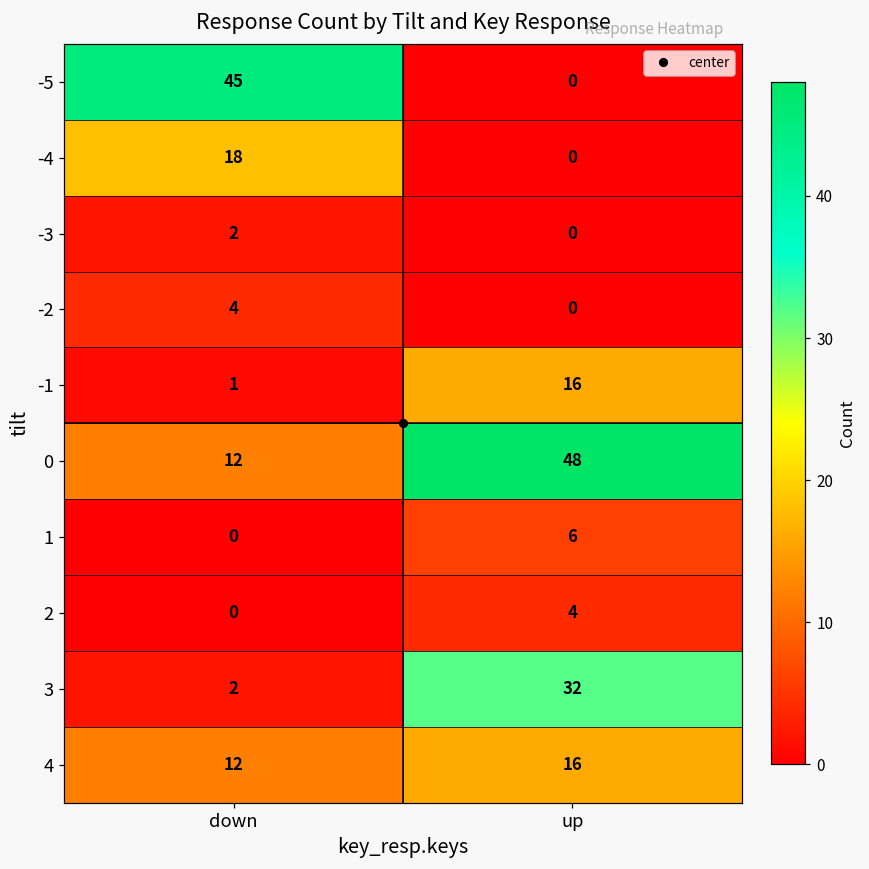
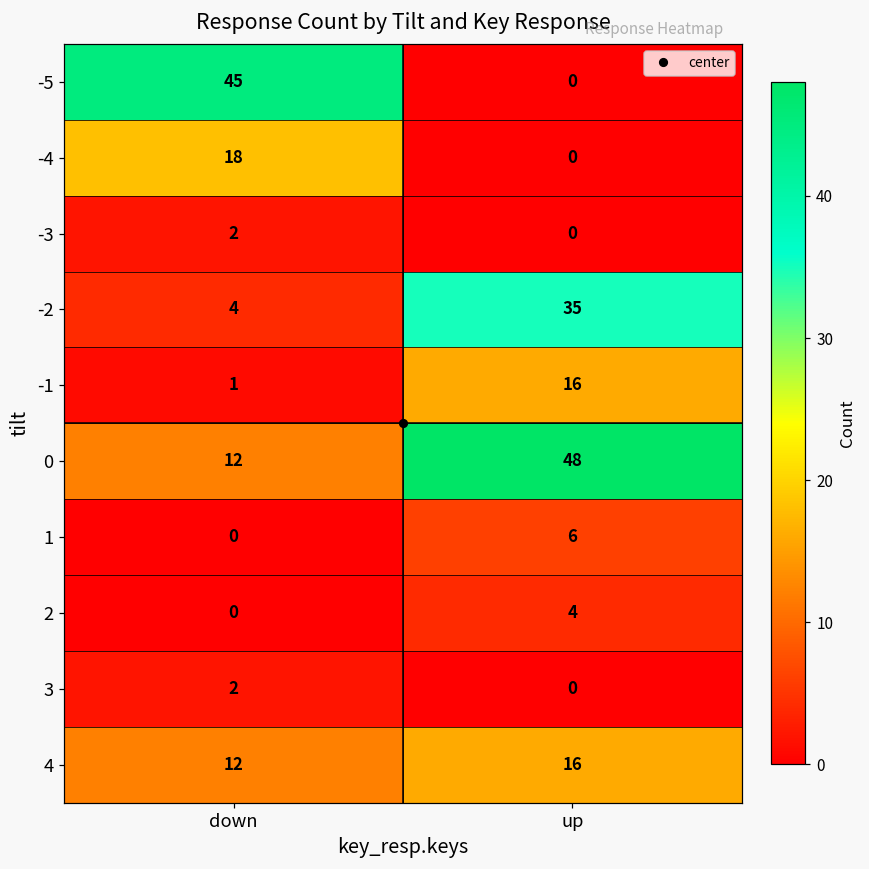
  {
    "-5": {
      "down": 45,
      "up": 0
    },
    "-4": {
      "down": 18,
      "up": 0
    },
    "-3": {
      "down": 2,
      "up": 0
    },
    "-2": {
      "down": 4,
-     "up": 0
+     "up": 35
    },
    "-1": {
      "down": 1,
      "up": 16
    },
    "0": {
      "down": 12,
      "up": 48
    },
    "1": {
      "down": 0,
      "up": 6
    },
    "2": {
      "down": 0,
      "up": 4
    },
    "3": {
      "down": 2,
-     "up": 32
+     "up": 0
    },
    "4": {
      "down": 12,
      "up": 16
    }
  }
